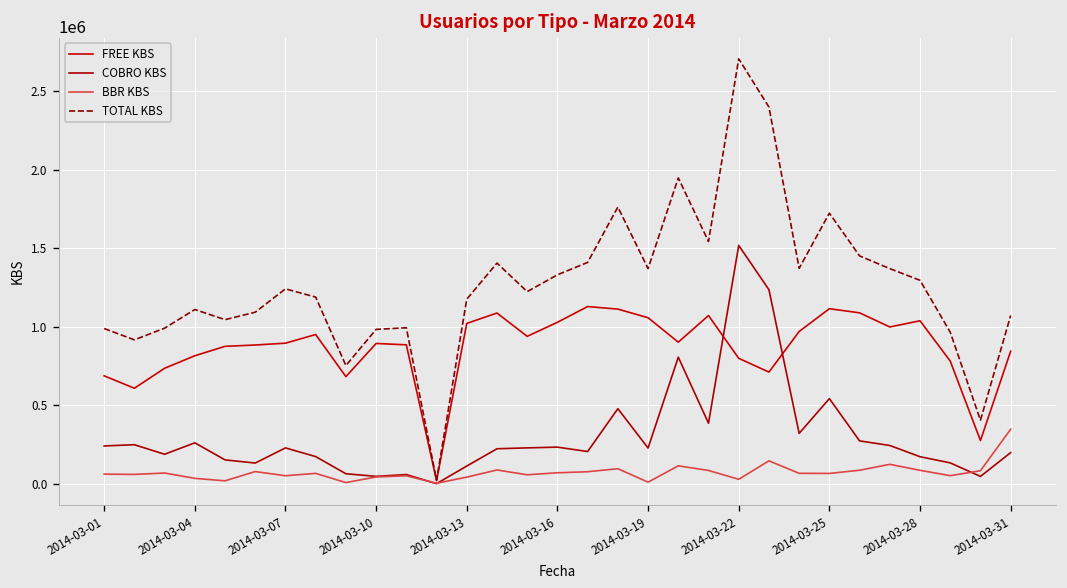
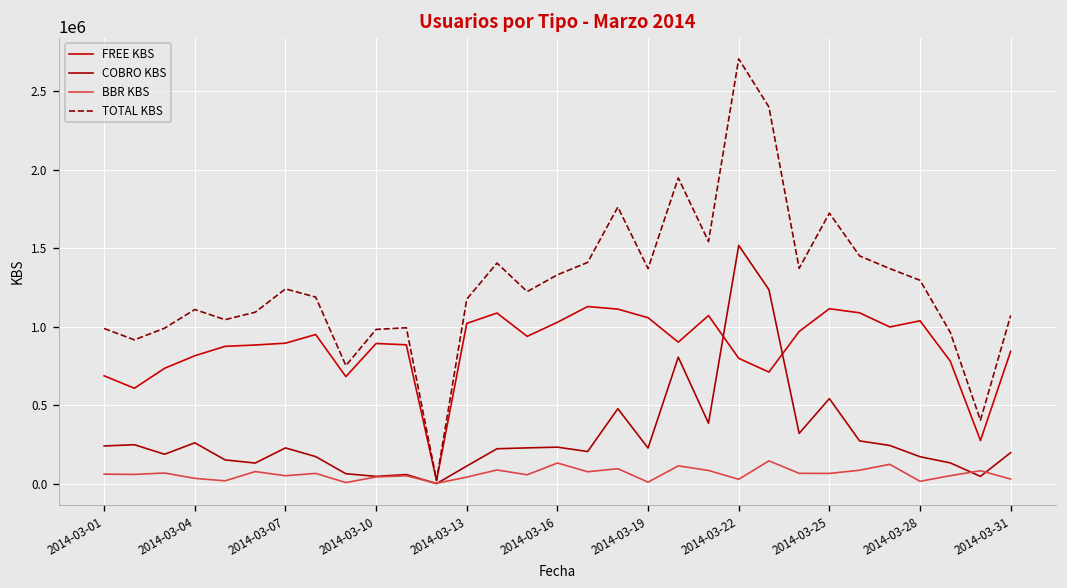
  {
    "BBR KBS": {
      "2014-03-01": 60000,
      "2014-03-04": 30000,
      "2014-03-07": 50000,
      "2014-03-13": 40000,
-     "2014-03-16": 70000,
+     "2014-03-16": 130000,
      "2014-03-19": 10000,
      "2014-03-22": 30000,
      "2014-03-25": 70000,
-     "2014-03-28": 90000,
-     "2014-03-31": 350000
+     "2014-03-28": 20000,
+     "2014-03-31": 30000
    }
  }
